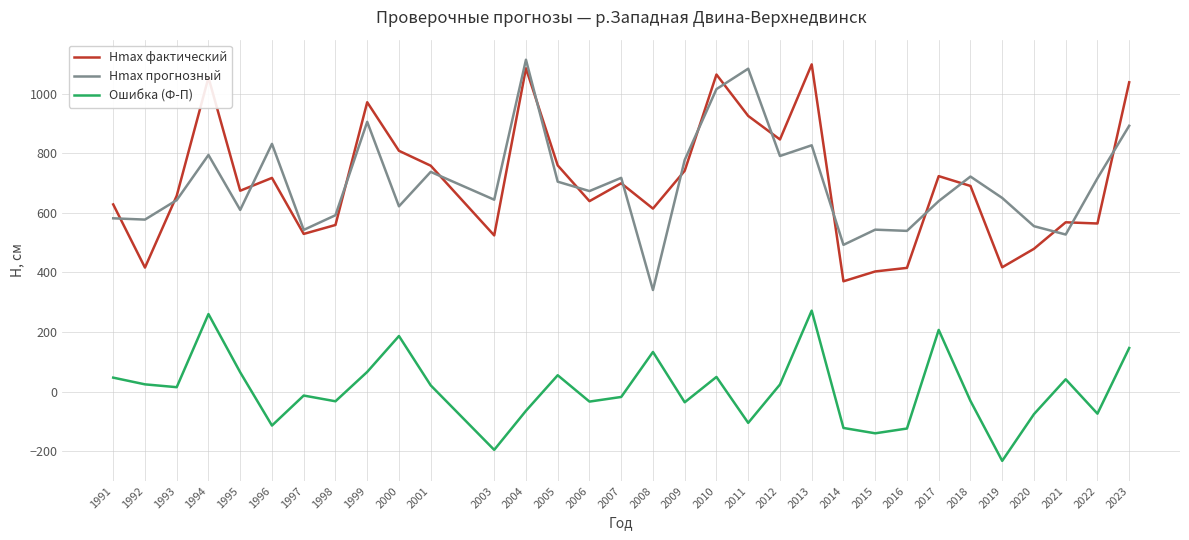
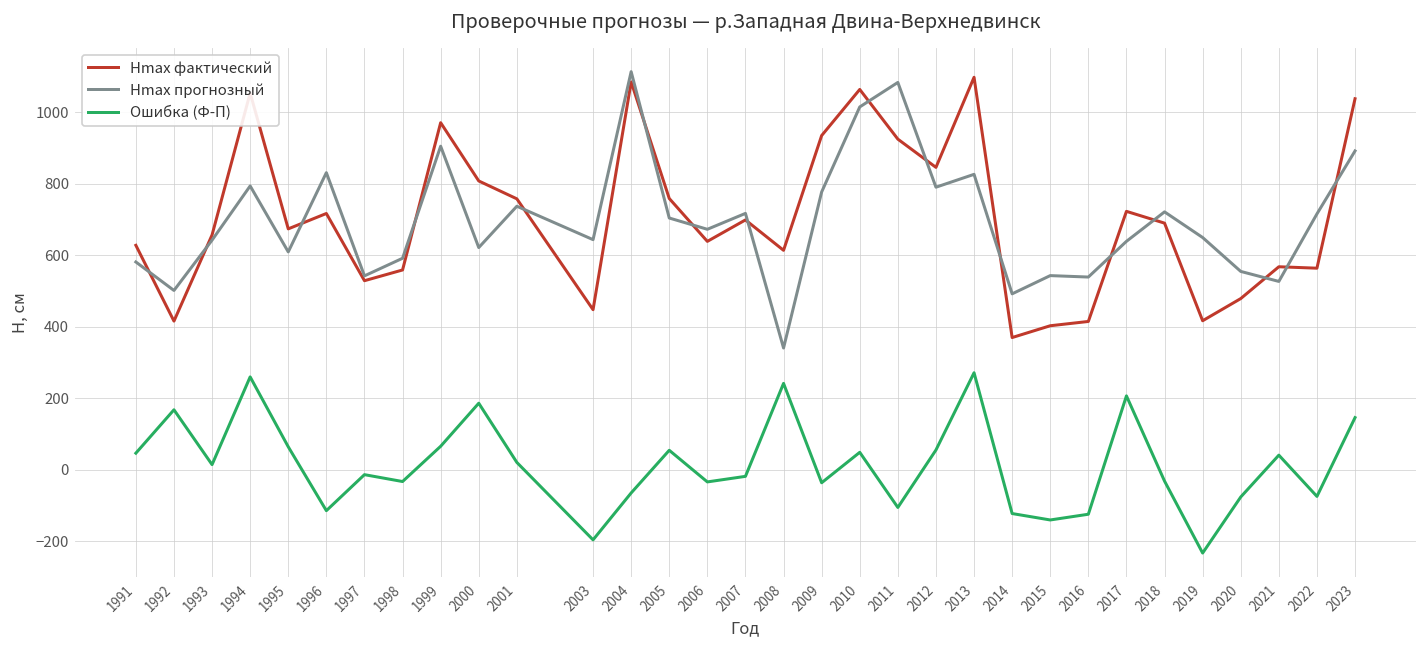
  {
    "Hmax фактический": {
      "1991": 630,
      "1992": 420,
      "1993": 660,
      "1995": 670,
      "1996": 720,
      "1997": 530,
      "1998": 560,
      "1999": 970,
      "2000": 810,
      "2001": 760,
-     "2003": 520,
+     "2003": 450,
      "2004": 1090,
      "2005": 760,
      "2006": 640,
      "2007": 700,
      "2008": 610,
-     "2009": 740,
+     "2009": 940,
      "2010": 1060,
      "2011": 930,
      "2012": 850,
      "2013": 1100,
      "2014": 370,
      "2015": 400,
      "2016": 420,
      "2017": 720,
      "2018": 690,
      "2019": 420,
      "2020": 480,
      "2021": 570,
      "2022": 560,
      "2023": 1040
    },
    "Hmax прогнозный": {
      "1991": 580,
-     "1992": 580,
+     "1992": 500,
      "1993": 640,
      "1994": 790,
      "1995": 610,
      "1996": 830,
      "1997": 540,
      "1998": 590,
      "1999": 910,
      "2000": 620,
      "2001": 740,
      "2003": 640,
      "2004": 1110,
      "2005": 700,
      "2006": 670,
      "2007": 720,
      "2008": 340,
      "2009": 780,
      "2010": 1020,
      "2011": 1080,
      "2012": 790,
      "2013": 830,
      "2014": 490,
      "2015": 540,
      "2016": 540,
      "2017": 640,
      "2018": 720,
      "2019": 650,
      "2020": 550,
      "2021": 530,
      "2022": 720,
      "2023": 890
    },
    "Ошибка (Ф-П)": {
      "1991": 50,
-     "1992": 20,
+     "1992": 170,
      "1993": 10,
      "1994": 260,
      "1995": 60,
      "1996": -110,
      "1997": -10,
      "1998": -30,
      "1999": 70,
      "2000": 190,
      "2001": 20,
      "2003": -200,
      "2004": -60,
      "2005": 50,
      "2006": -30,
      "2007": -20,
-     "2008": 130,
+     "2008": 240,
      "2009": -40,
      "2010": 50,
      "2011": -110,
-     "2012": 20,
+     "2012": 60,
      "2013": 270,
      "2014": -120,
      "2015": -140,
      "2016": -120,
      "2017": 210,
      "2018": -30,
      "2019": -230,
      "2020": -80,
      "2021": 40,
      "2022": -70,
      "2023": 150
    }
  }
